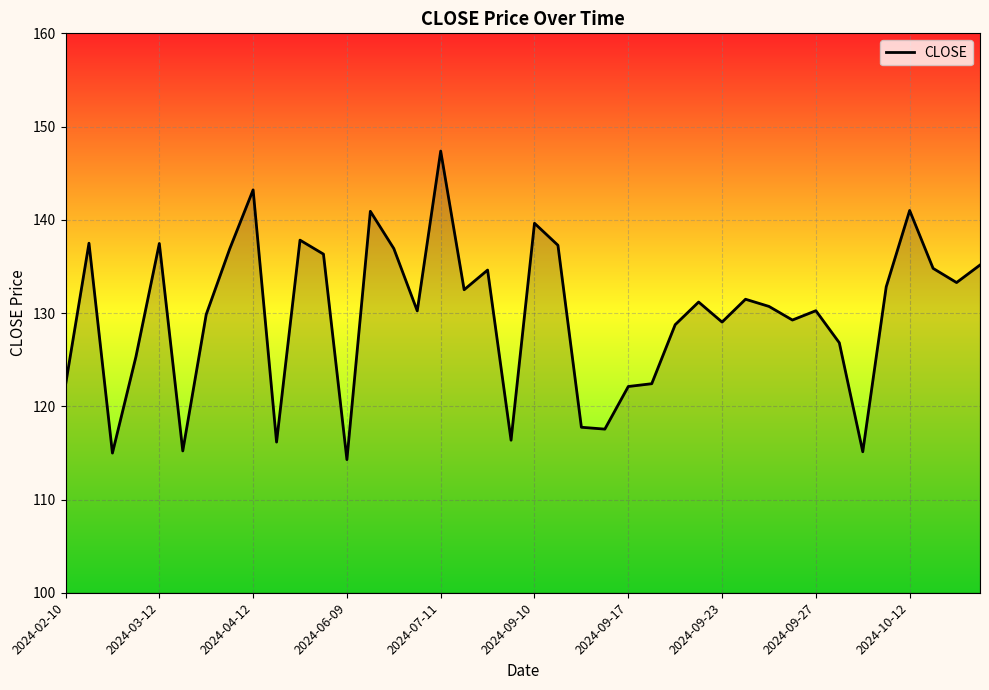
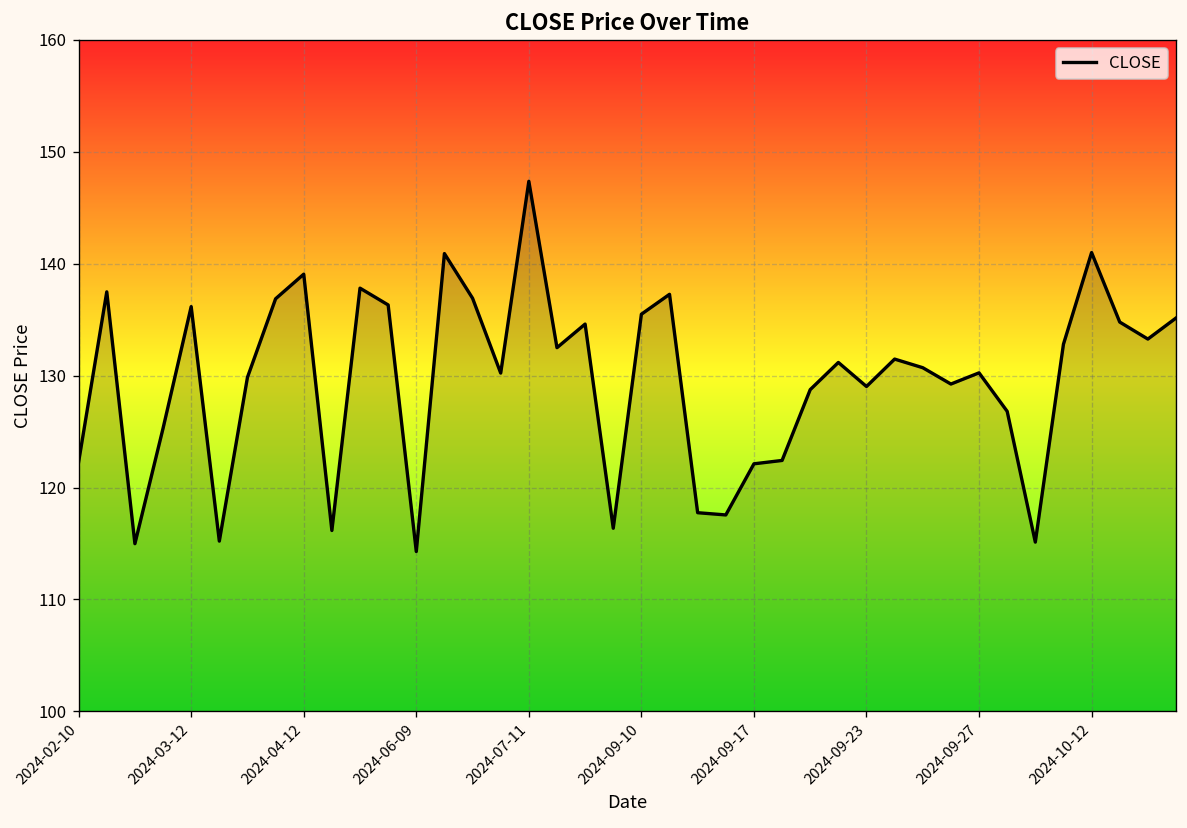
  {
    "2024-02-10": 122,
-   "2024-03-12": 137,
-   "2024-04-12": 143,
+   "2024-03-12": 136,
+   "2024-04-12": 139,
    "2024-06-09": 114,
    "2024-07-11": 147,
-   "2024-09-10": 140,
+   "2024-09-10": 135,
    "2024-09-17": 122,
    "2024-09-23": 129,
    "2024-09-27": 130,
    "2024-10-12": 141
  }
